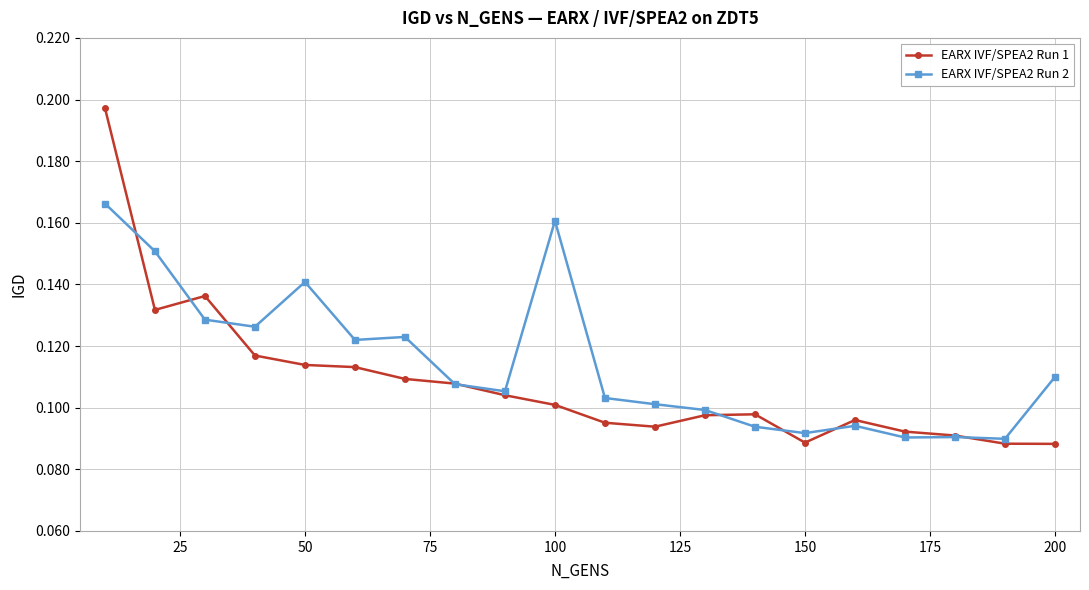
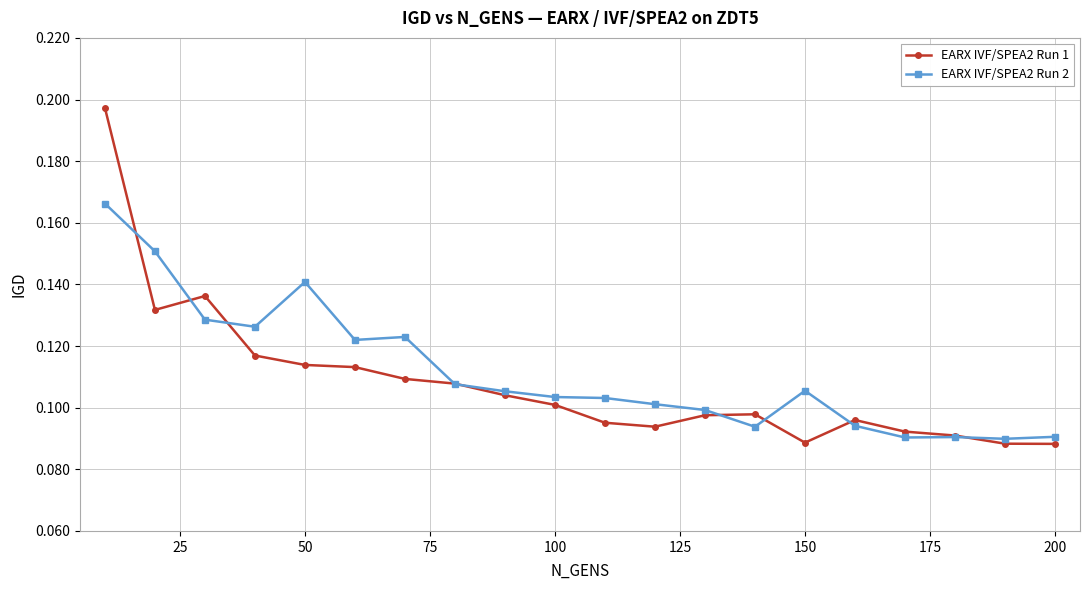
  {
    "EARX IVF/SPEA2 Run 1": {
      "50": 0.114,
      "100": 0.101,
      "150": 0.089,
      "200": 0.088
    },
    "EARX IVF/SPEA2 Run 2": {
      "50": 0.141,
-     "100": 0.161,
-     "150": 0.092,
-     "200": 0.110
+     "100": 0.103,
+     "150": 0.105,
+     "200": 0.091
    }
  }
